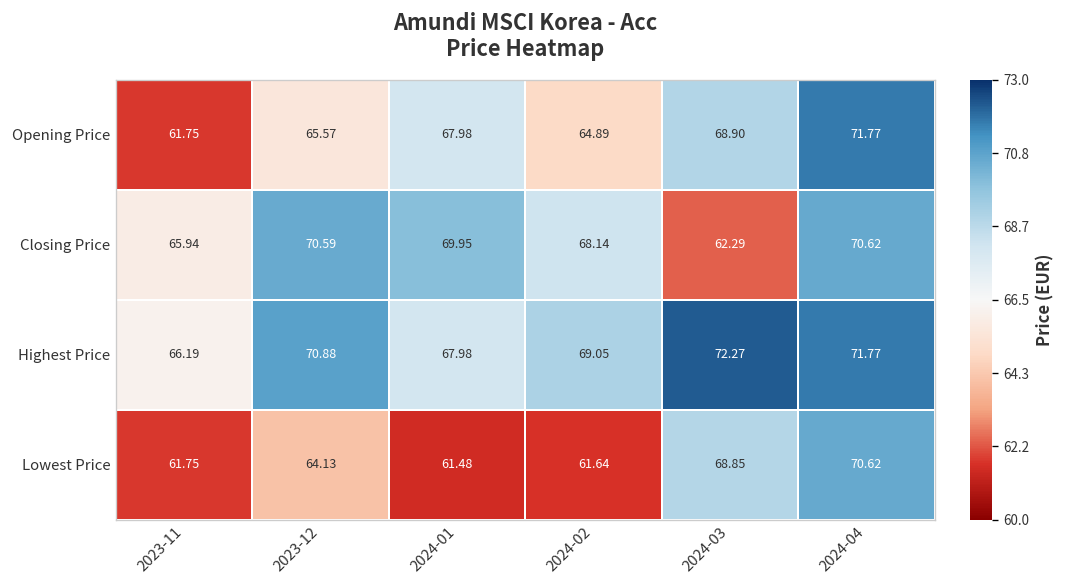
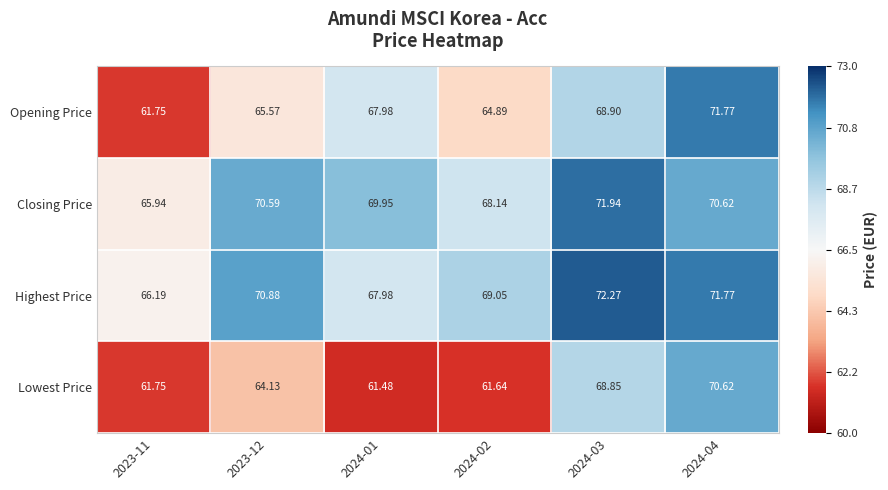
  {
    "Opening Price": {
      "2023-11": 61.75,
      "2023-12": 65.57,
      "2024-01": 67.98,
      "2024-02": 64.89,
      "2024-03": 68.90,
      "2024-04": 71.77
    },
    "Closing Price": {
      "2023-11": 65.94,
      "2023-12": 70.59,
      "2024-01": 69.95,
      "2024-02": 68.14,
-     "2024-03": 62.29,
+     "2024-03": 71.94,
      "2024-04": 70.62
    },
    "Highest Price": {
      "2023-11": 66.19,
      "2023-12": 70.88,
      "2024-01": 67.98,
      "2024-02": 69.05,
      "2024-03": 72.27,
      "2024-04": 71.77
    },
    "Lowest Price": {
      "2023-11": 61.75,
      "2023-12": 64.13,
      "2024-01": 61.48,
      "2024-02": 61.64,
      "2024-03": 68.85,
      "2024-04": 70.62
    }
  }
